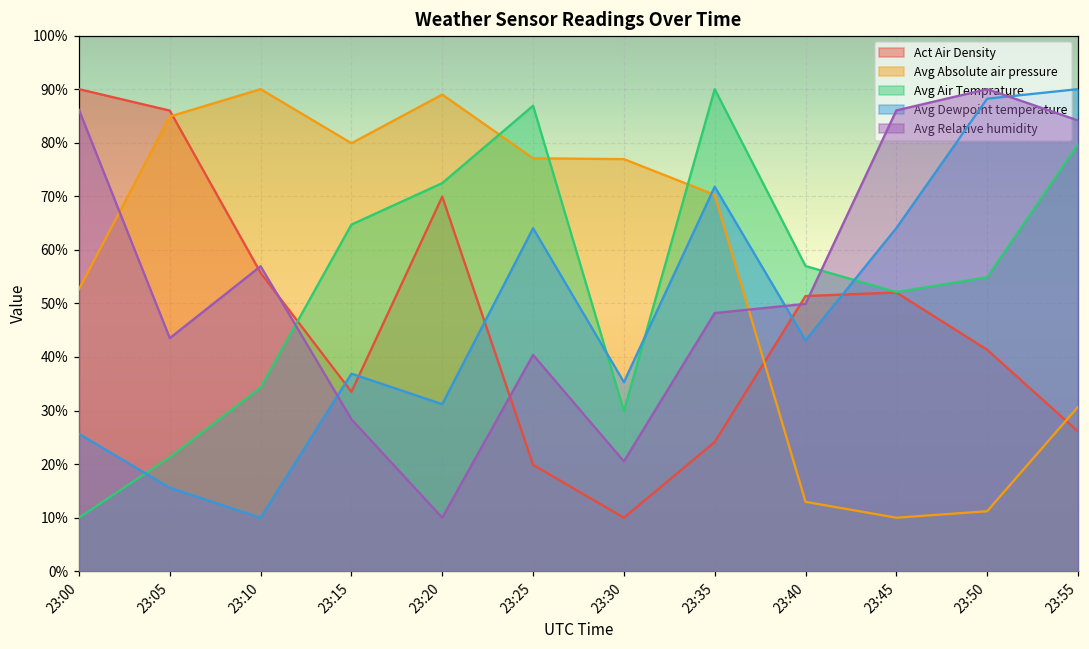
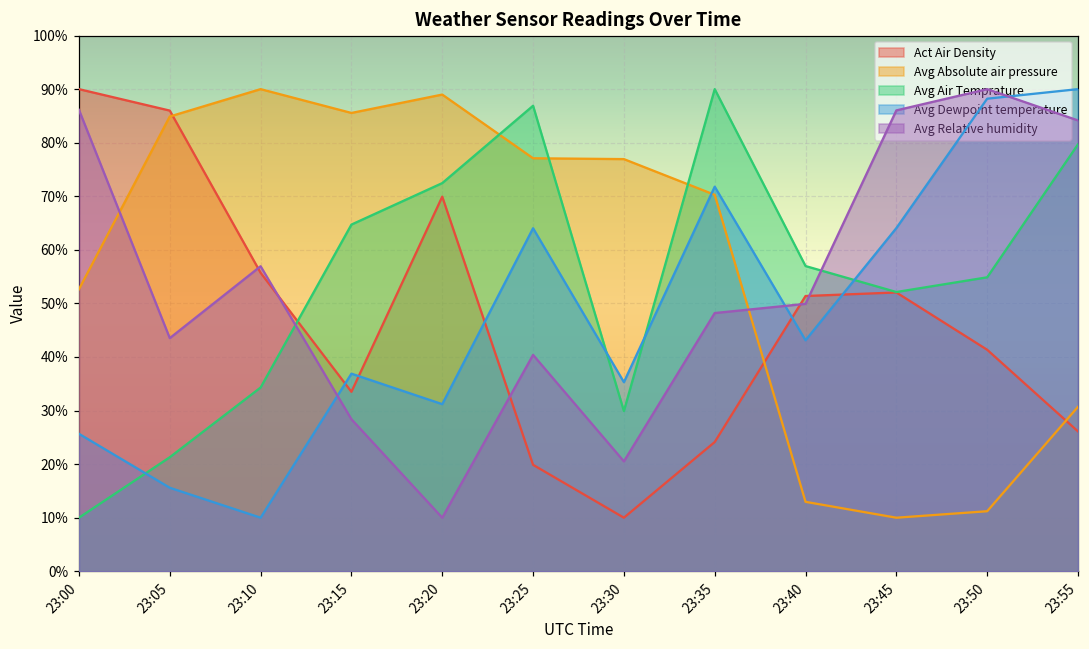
  {
    "Act Air Density": {
      "23:00": "90%",
      "23:05": "86%",
      "23:10": "56%",
      "23:15": "34%",
      "23:20": "70%",
      "23:25": "20%",
      "23:30": "10%",
      "23:35": "24%",
      "23:40": "51%",
      "23:50": "41%",
      "23:55": "26%"
    },
    "Avg Absolute air pressure": {
      "23:00": "53%",
      "23:05": "85%",
      "23:10": "90%",
-     "23:15": "80%",
+     "23:15": "86%",
      "23:20": "89%",
      "23:25": "77%",
      "23:30": "77%",
      "23:35": "70%",
      "23:40": "13%",
      "23:45": "10%",
      "23:50": "11%",
      "23:55": "31%"
    },
    "Avg Air Temprature": {
      "23:00": "10%",
      "23:05": "21%",
      "23:10": "34%",
      "23:15": "65%",
      "23:20": "72%",
      "23:25": "87%",
      "23:30": "30%",
      "23:35": "90%",
      "23:40": "57%",
      "23:50": "55%",
      "23:55": "80%"
    },
    "Avg Dewpoint temperature": {
      "23:00": "26%",
      "23:05": "16%",
      "23:10": "10%",
      "23:15": "37%",
      "23:20": "31%",
      "23:25": "64%",
      "23:30": "35%",
      "23:35": "72%",
      "23:40": "43%",
      "23:45": "64%",
      "23:55": "90%"
    },
    "Avg Relative humidity": {
      "23:00": "86%",
      "23:05": "44%",
      "23:10": "57%",
      "23:15": "28%",
      "23:20": "10%",
      "23:25": "40%",
      "23:30": "21%",
      "23:35": "48%",
      "23:40": "50%",
      "23:55": "84%"
    }
  }
